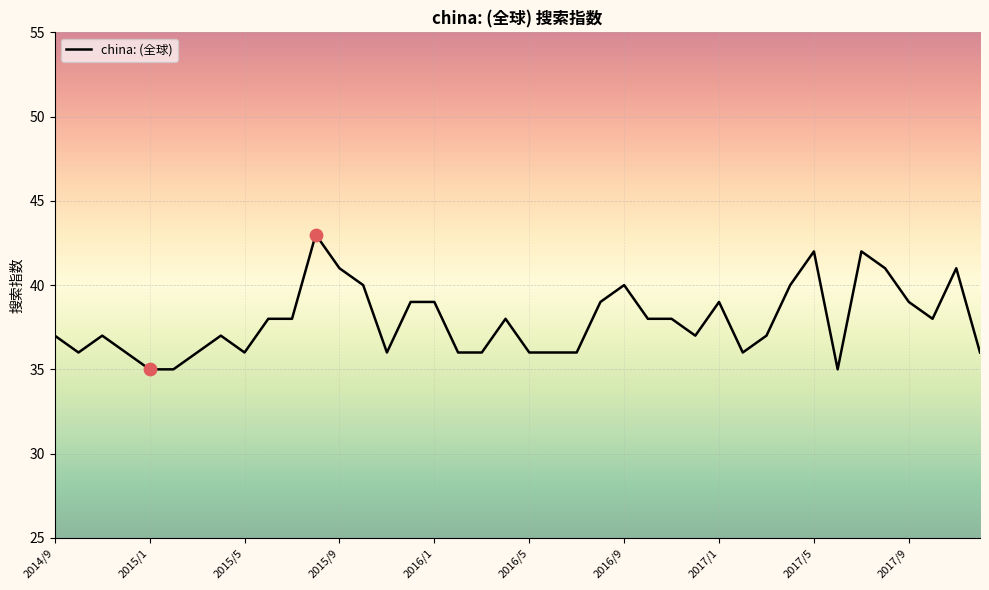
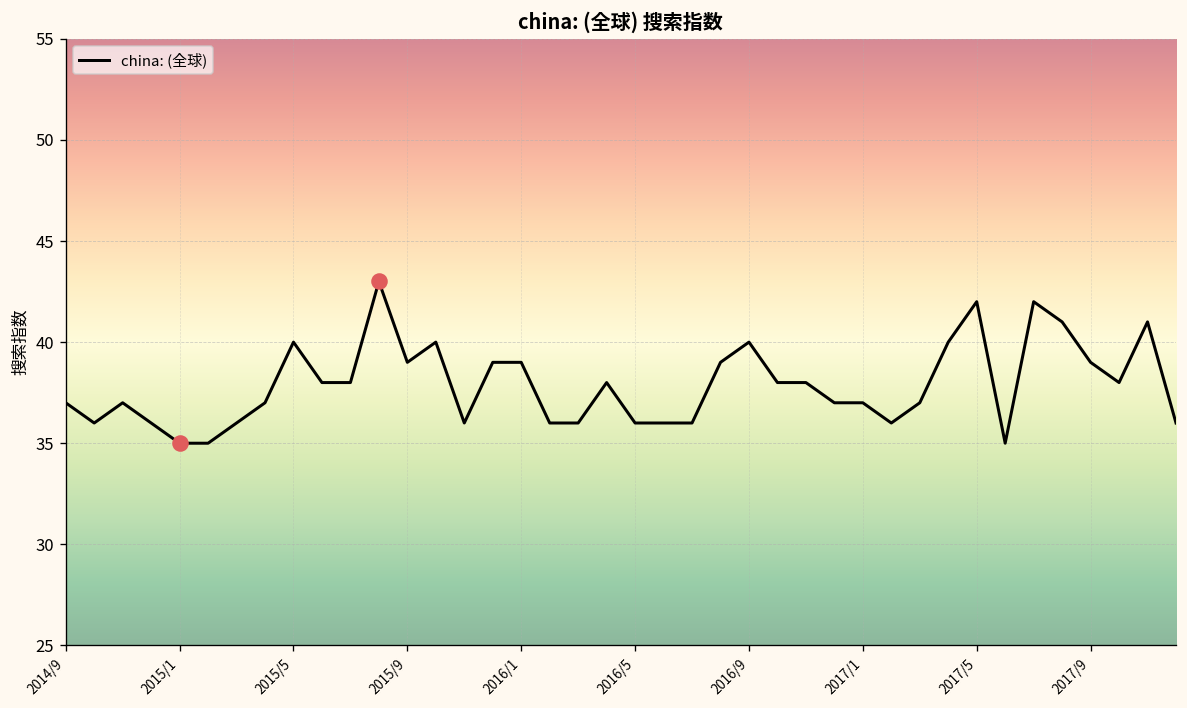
  {
    "china: (全球)": {
      "2014/9": 37,
-     "2015/5": 36,
-     "2015/9": 41,
+     "2015/5": 40,
+     "2015/9": 39,
      "2016/1": 39,
      "2016/5": 36,
      "2016/9": 40,
-     "2017/1": 39,
+     "2017/1": 37,
      "2017/5": 42,
      "2017/9": 39
    }
  }
